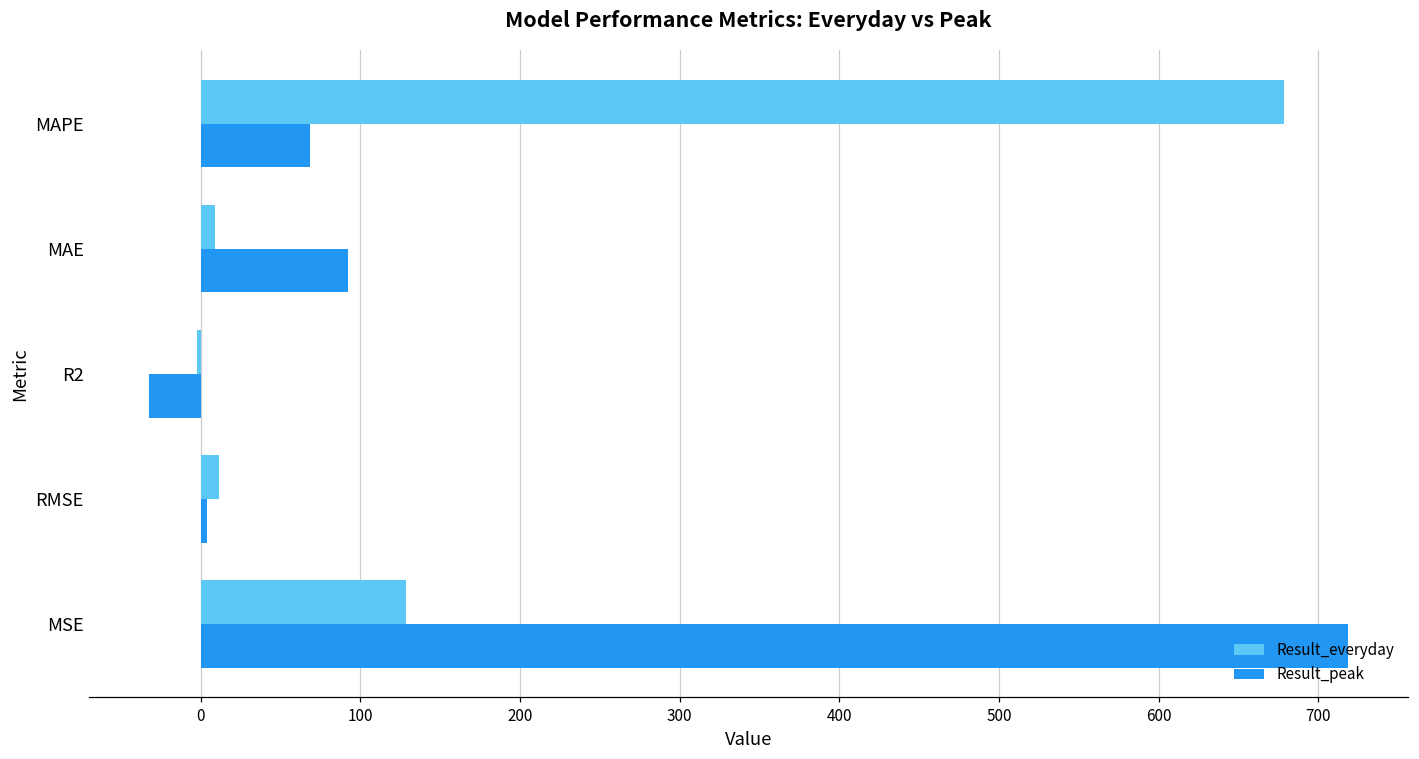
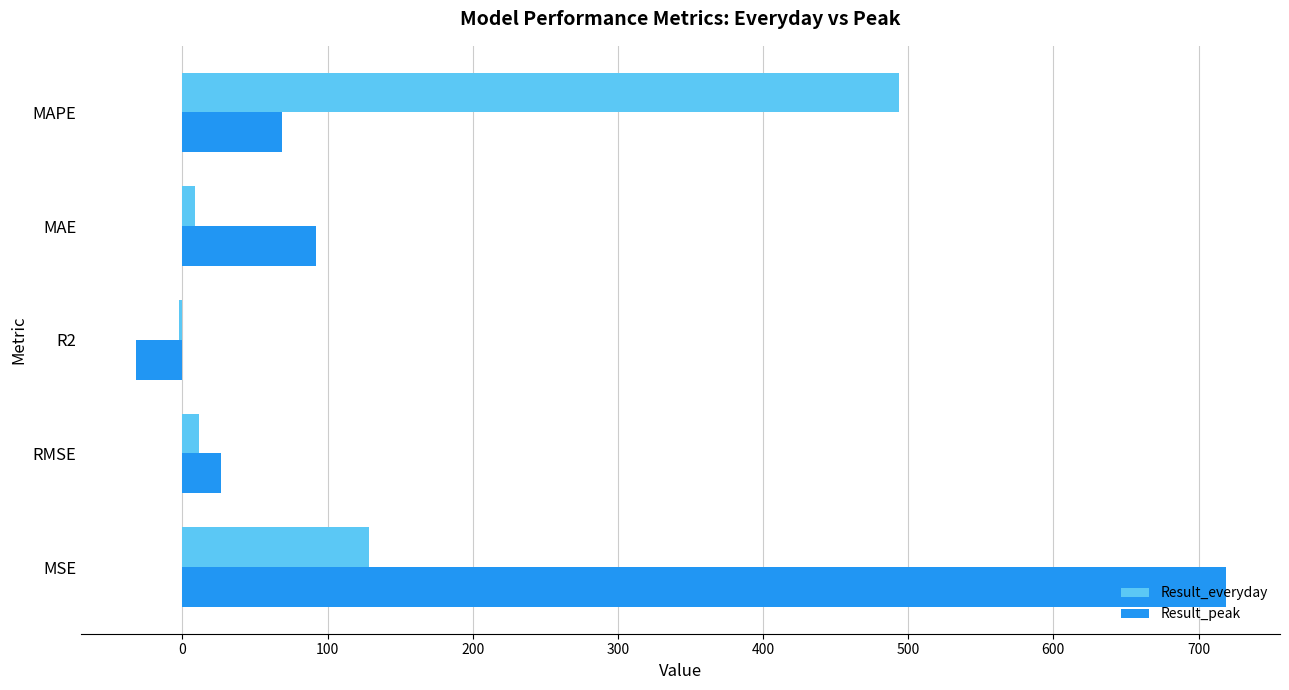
  {
    "Result_everyday": {
-     "MAPE": 678,
+     "MAPE": 494,
      "MAE": 9,
      "R2": -2,
      "RMSE": 11,
      "MSE": 128
    },
    "Result_peak": {
      "MAPE": 69,
      "MAE": 92,
      "R2": -32,
-     "RMSE": 4,
+     "RMSE": 27,
      "MSE": 719
    }
  }
